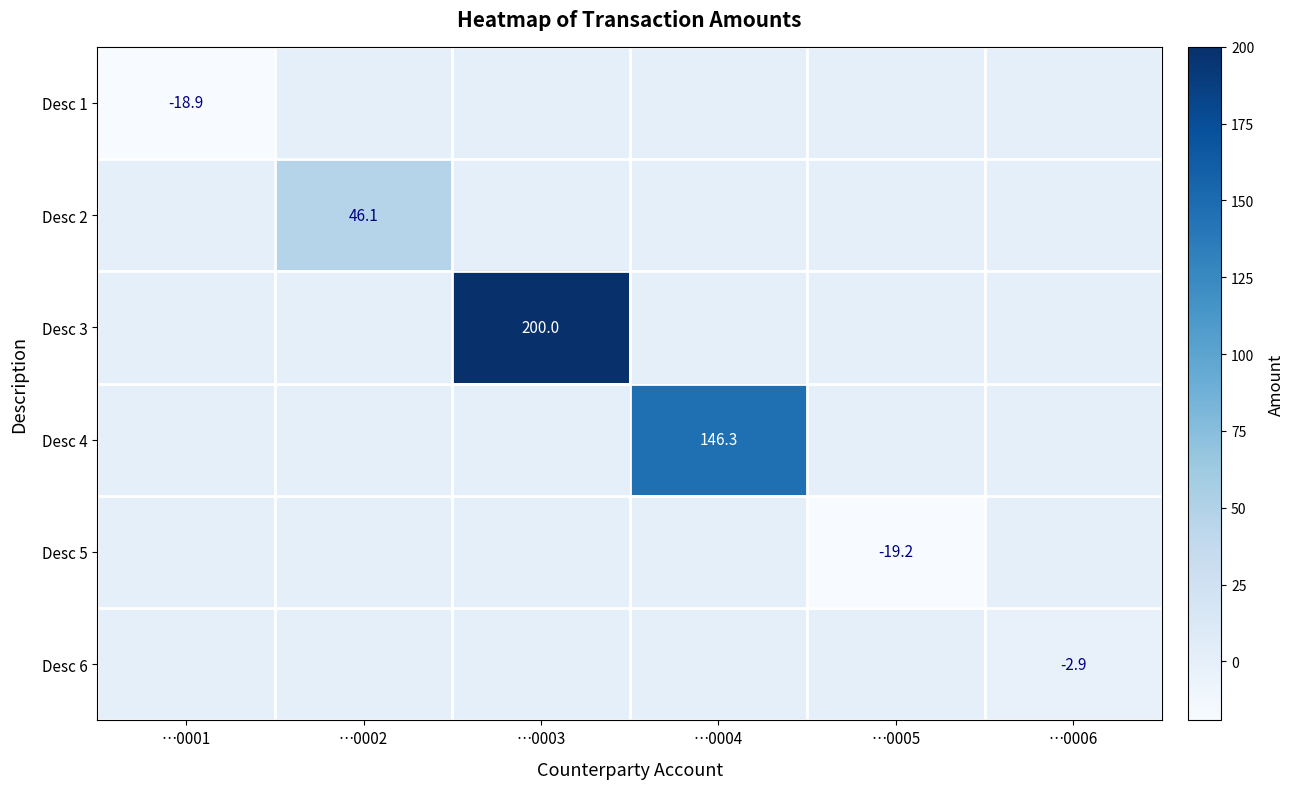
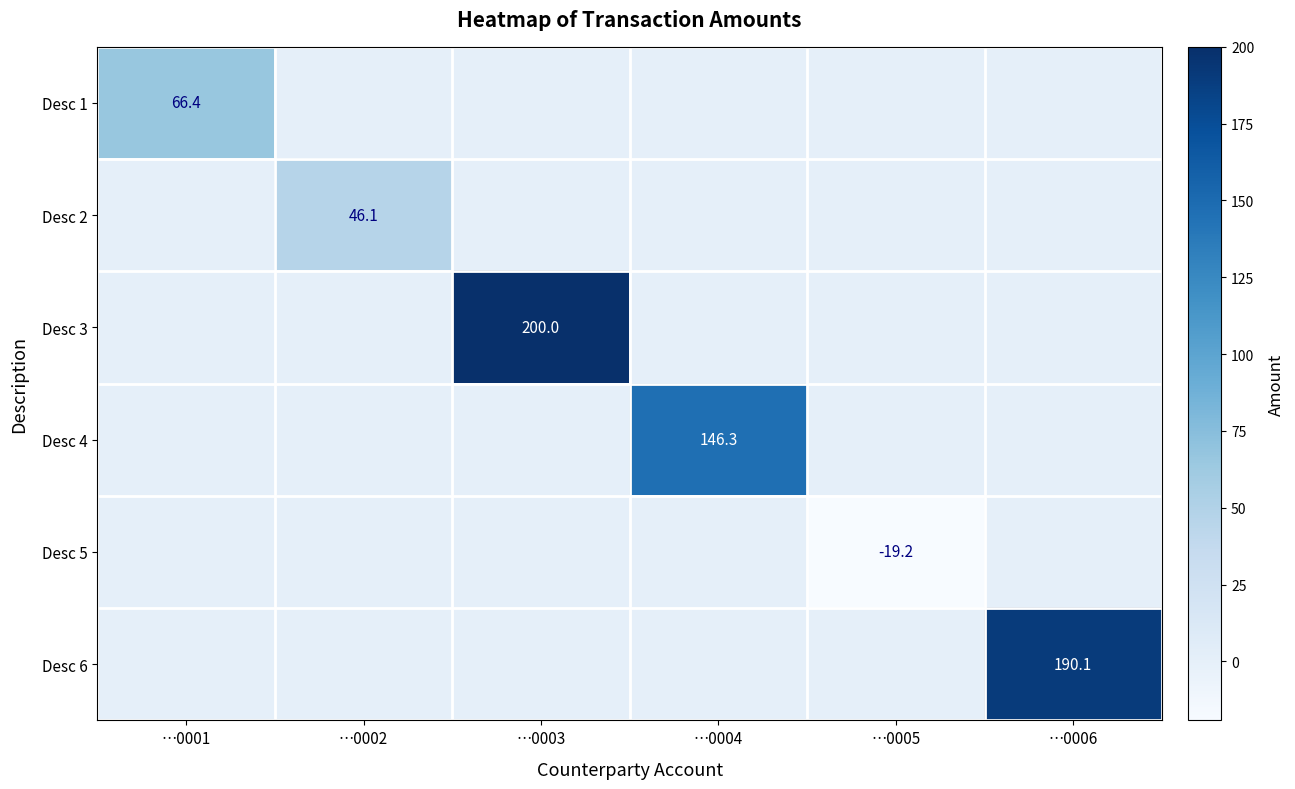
  {
    "Desc 1": {
-     "…0001": -18.9
+     "…0001": 66.4
    },
    "Desc 2": {
      "…0002": 46.1
    },
    "Desc 3": {
      "…0003": 200.0
    },
    "Desc 4": {
      "…0004": 146.3
    },
    "Desc 5": {
      "…0005": -19.2
    },
    "Desc 6": {
-     "…0006": -2.9
+     "…0006": 190.1
    }
  }
